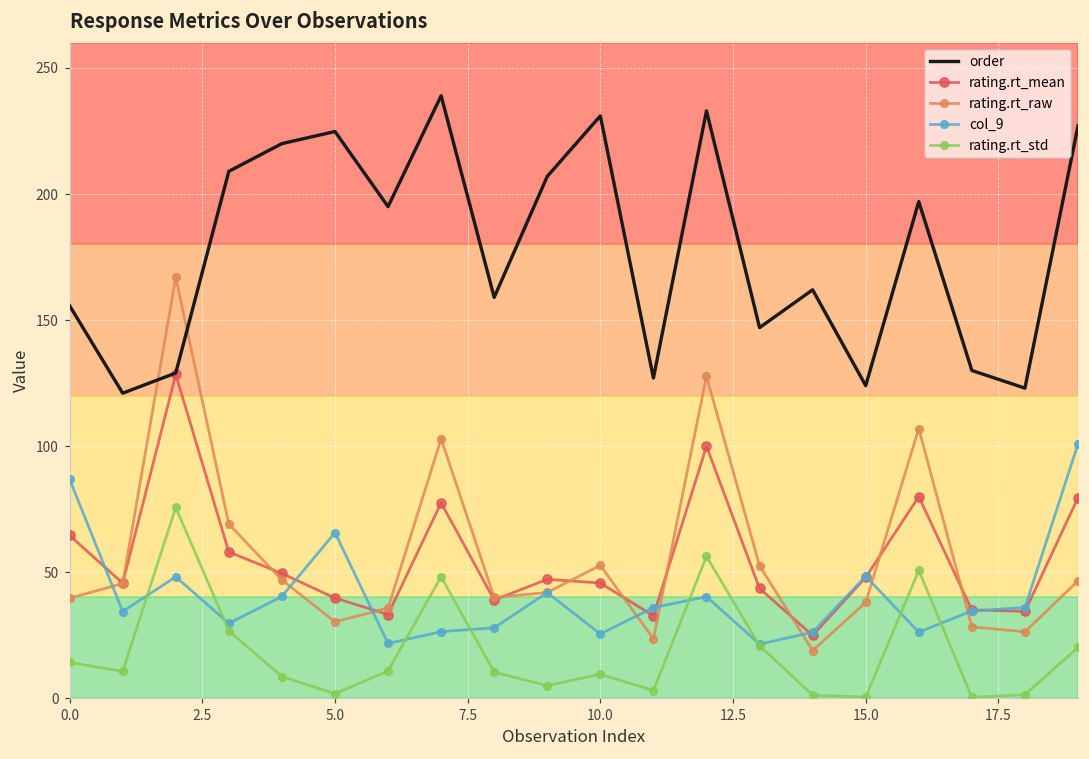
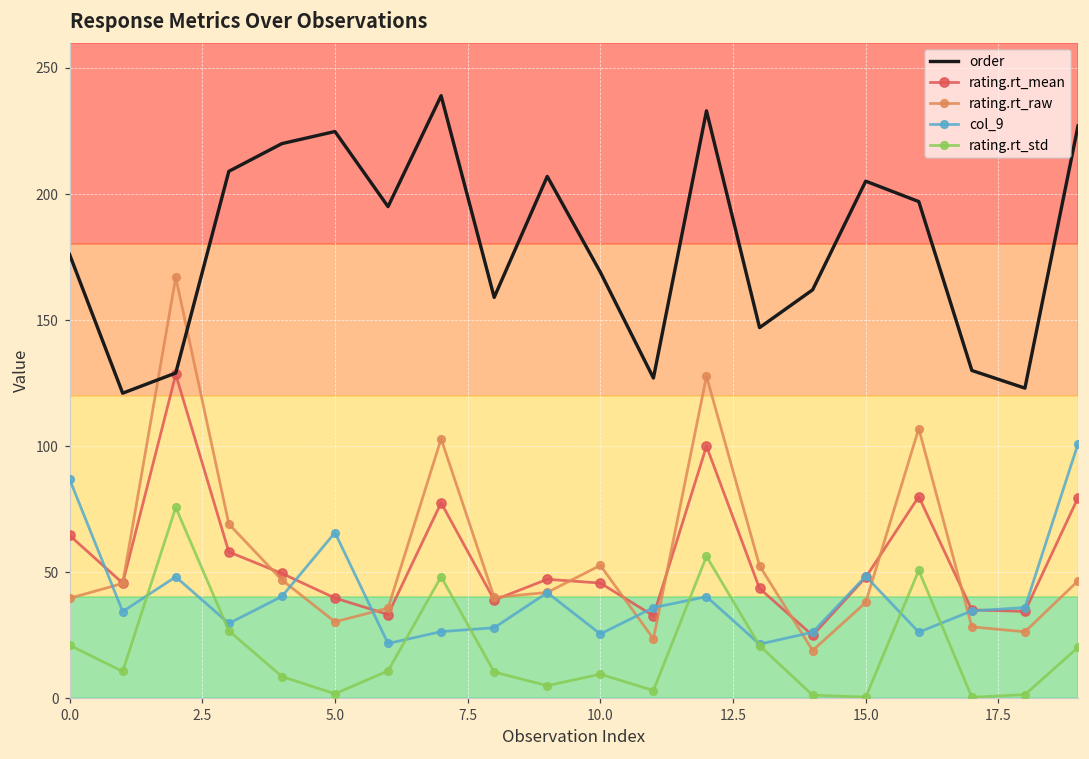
  {
    "order": {
-     "0.0": 156,
+     "0.0": 176,
      "5.0": 225,
-     "10.0": 231,
-     "15.0": 124
+     "10.0": 169,
+     "15.0": 205
    },
    "col_9": {
      "0.0": 87,
      "5.0": 66,
      "10.0": 25
    },
    "rating.rt_std": {
-     "0.0": 14,
+     "0.0": 21,
      "5.0": 2,
      "10.0": 10,
      "15.0": 0
    }
  }
